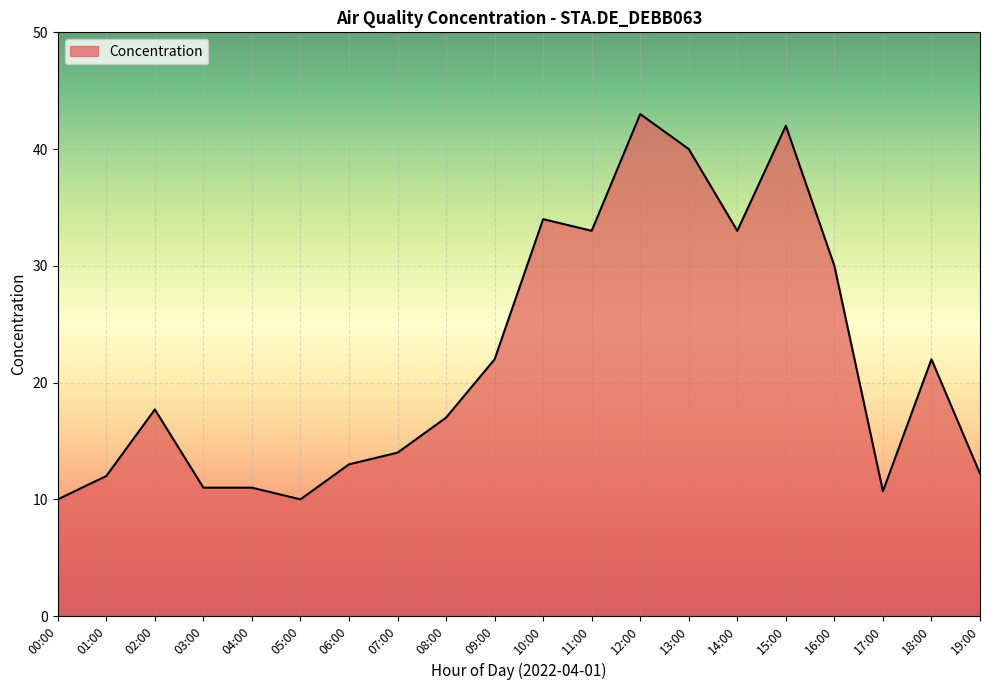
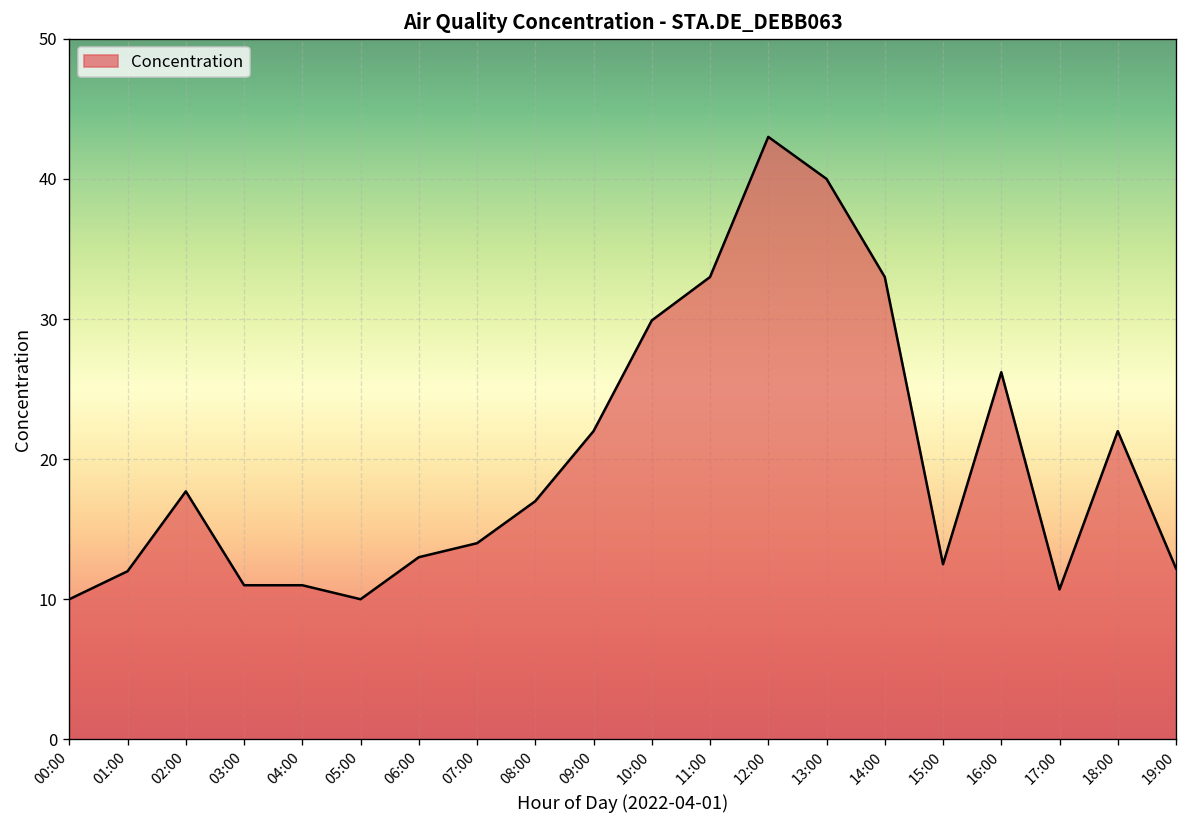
  {
    "00:00": 10.0,
    "01:00": 12.0,
    "02:00": 17.7,
    "03:00": 11.0,
    "04:00": 11.0,
    "05:00": 10.0,
    "06:00": 13.0,
    "07:00": 14.0,
    "08:00": 17.0,
    "09:00": 22.0,
-   "10:00": 34.0,
+   "10:00": 29.9,
    "11:00": 33.0,
    "12:00": 43.0,
    "13:00": 40.0,
    "14:00": 33.0,
-   "15:00": 42.0,
-   "16:00": 30.0,
+   "15:00": 12.5,
+   "16:00": 26.2,
    "17:00": 10.7,
    "18:00": 22.0,
    "19:00": 12.2
  }
